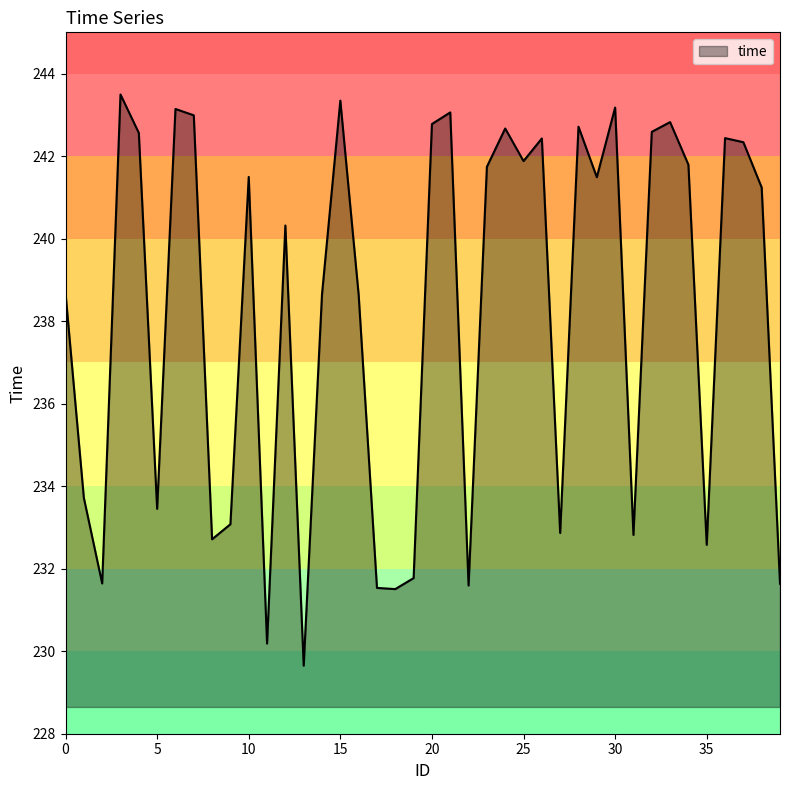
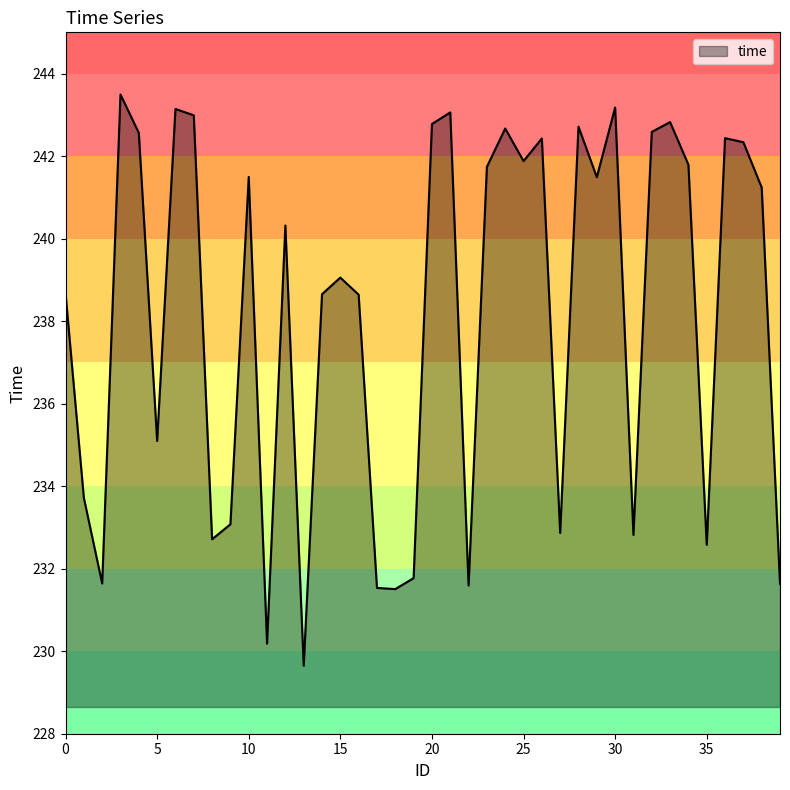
  {
    "0": 238.7,
-   "5": 233.5,
+   "5": 235.1,
    "10": 241.5,
-   "15": 243.3,
+   "15": 239.1,
    "20": 242.8,
    "25": 241.9,
    "30": 243.2,
    "35": 232.6
  }
